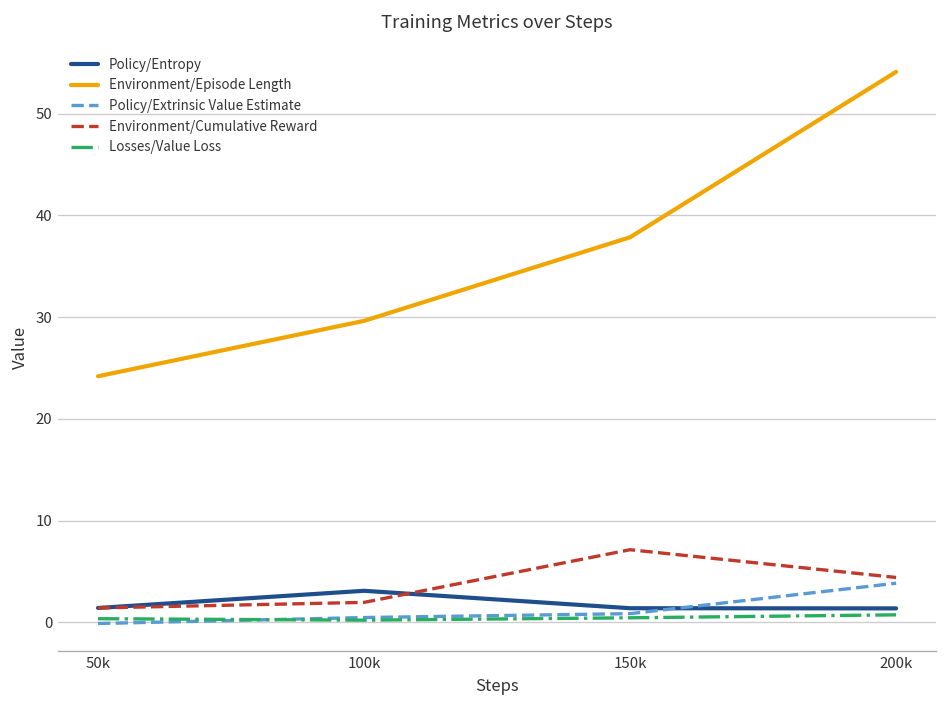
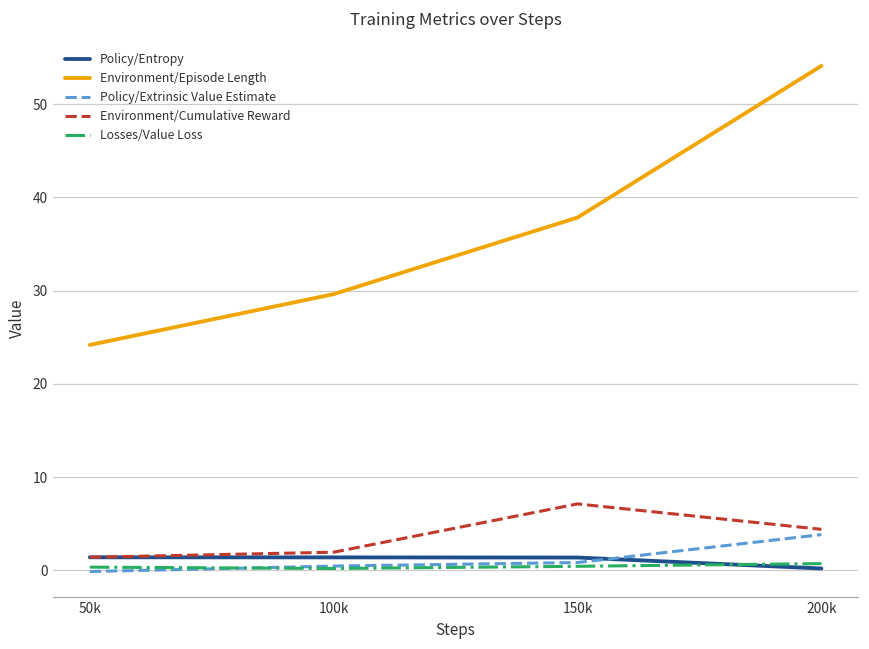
  {
    "Policy/Entropy": {
-     "100k": 3,
+     "100k": 1,
      "150k": 1,
-     "200k": 1
+     "200k": 0
    },
    "Environment/Episode Length": {
      "50k": 24,
      "100k": 30,
      "150k": 38,
      "200k": 54
    },
    "Policy/Extrinsic Value Estimate": {
      "50k": 0,
      "150k": 1,
      "200k": 4
    },
    "Environment/Cumulative Reward": {
      "100k": 2,
      "150k": 7,
      "200k": 4
    },
    "Losses/Value Loss": {
      "50k": 0,
      "150k": 0,
      "200k": 1
    }
  }
